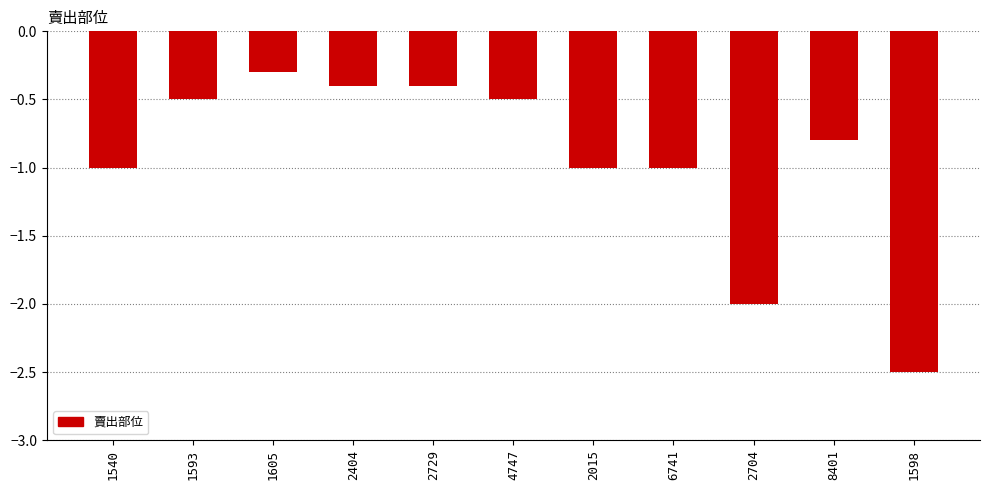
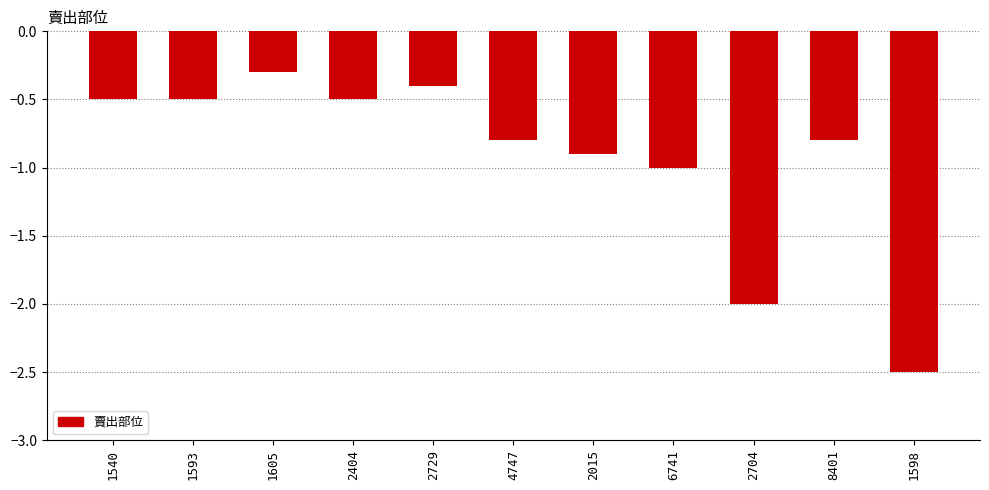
  {
-   "1540": -1.0,
+   "1540": -0.5,
    "1593": -0.5,
    "1605": -0.3,
-   "2404": -0.4,
+   "2404": -0.5,
    "2729": -0.4,
-   "4747": -0.5,
-   "2015": -1.0,
+   "4747": -0.8,
+   "2015": -0.9,
    "6741": -1.0,
    "2704": -2.0,
    "8401": -0.8,
    "1598": -2.5
  }
